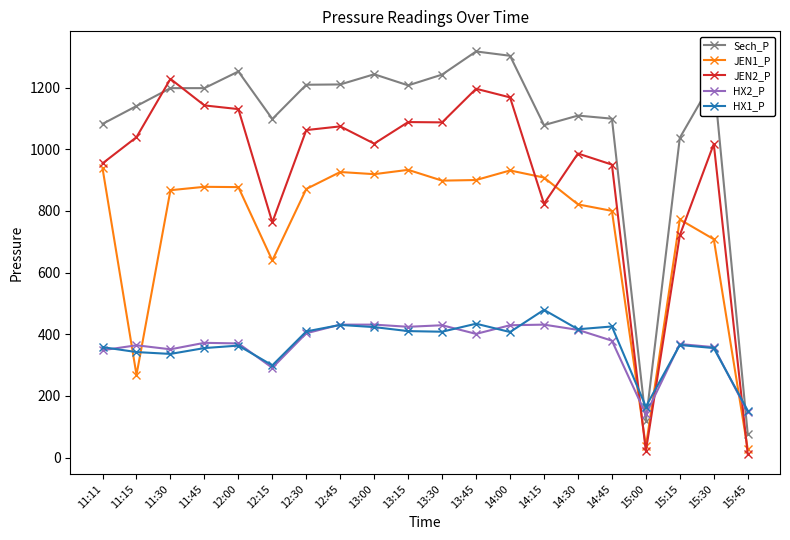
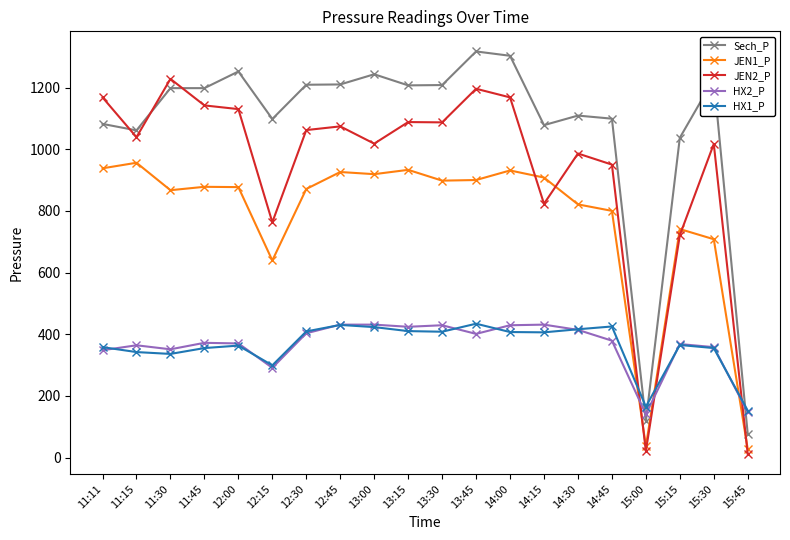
  {
    "Sech_P": {
      "11:11": 1080,
-     "11:15": 1140,
+     "11:15": 1060,
      "11:30": 1200,
      "11:45": 1200,
      "12:00": 1250,
      "12:15": 1100,
      "12:30": 1210,
      "12:45": 1210,
      "13:00": 1240,
      "13:15": 1210,
-     "13:30": 1240,
+     "13:30": 1210,
      "13:45": 1320,
      "14:00": 1300,
      "14:15": 1080,
      "14:30": 1110,
      "14:45": 1100,
      "15:00": 120,
      "15:15": 1040,
      "15:45": 80
    },
    "JEN1_P": {
      "11:11": 940,
-     "11:15": 270,
+     "11:15": 960,
      "11:30": 870,
      "11:45": 880,
      "12:00": 880,
      "12:15": 640,
      "12:30": 870,
      "12:45": 930,
      "13:00": 920,
      "13:15": 930,
      "13:30": 900,
      "13:45": 900,
      "14:00": 930,
      "14:15": 910,
      "14:30": 820,
      "14:45": 800,
      "15:00": 40,
-     "15:15": 770,
+     "15:15": 740,
      "15:30": 710,
      "15:45": 30
    },
    "JEN2_P": {
-     "11:11": 950,
+     "11:11": 1170,
      "11:15": 1040,
      "11:30": 1230,
      "11:45": 1140,
      "12:00": 1130,
      "12:15": 760,
      "12:30": 1060,
      "12:45": 1070,
      "13:00": 1020,
      "13:15": 1090,
      "13:30": 1090,
      "13:45": 1200,
      "14:00": 1170,
      "14:15": 820,
      "14:30": 990,
      "14:45": 950,
      "15:00": 20,
      "15:15": 720,
      "15:30": 1020,
      "15:45": 10
    },
    "HX2_P": {
      "11:11": 350,
      "11:15": 360,
      "11:30": 350,
      "11:45": 370,
      "13:15": 420,
      "13:30": 430,
      "13:45": 400,
      "14:00": 430,
      "14:15": 430,
      "14:45": 380,
      "15:00": 140
    },
    "HX1_P": {
      "11:11": 360,
      "11:15": 340,
      "11:30": 340,
      "11:45": 360,
      "13:15": 410,
      "13:30": 410,
      "13:45": 430,
      "14:00": 410,
-     "14:15": 480,
+     "14:15": 410,
      "14:45": 430,
      "15:00": 170
    }
  }
